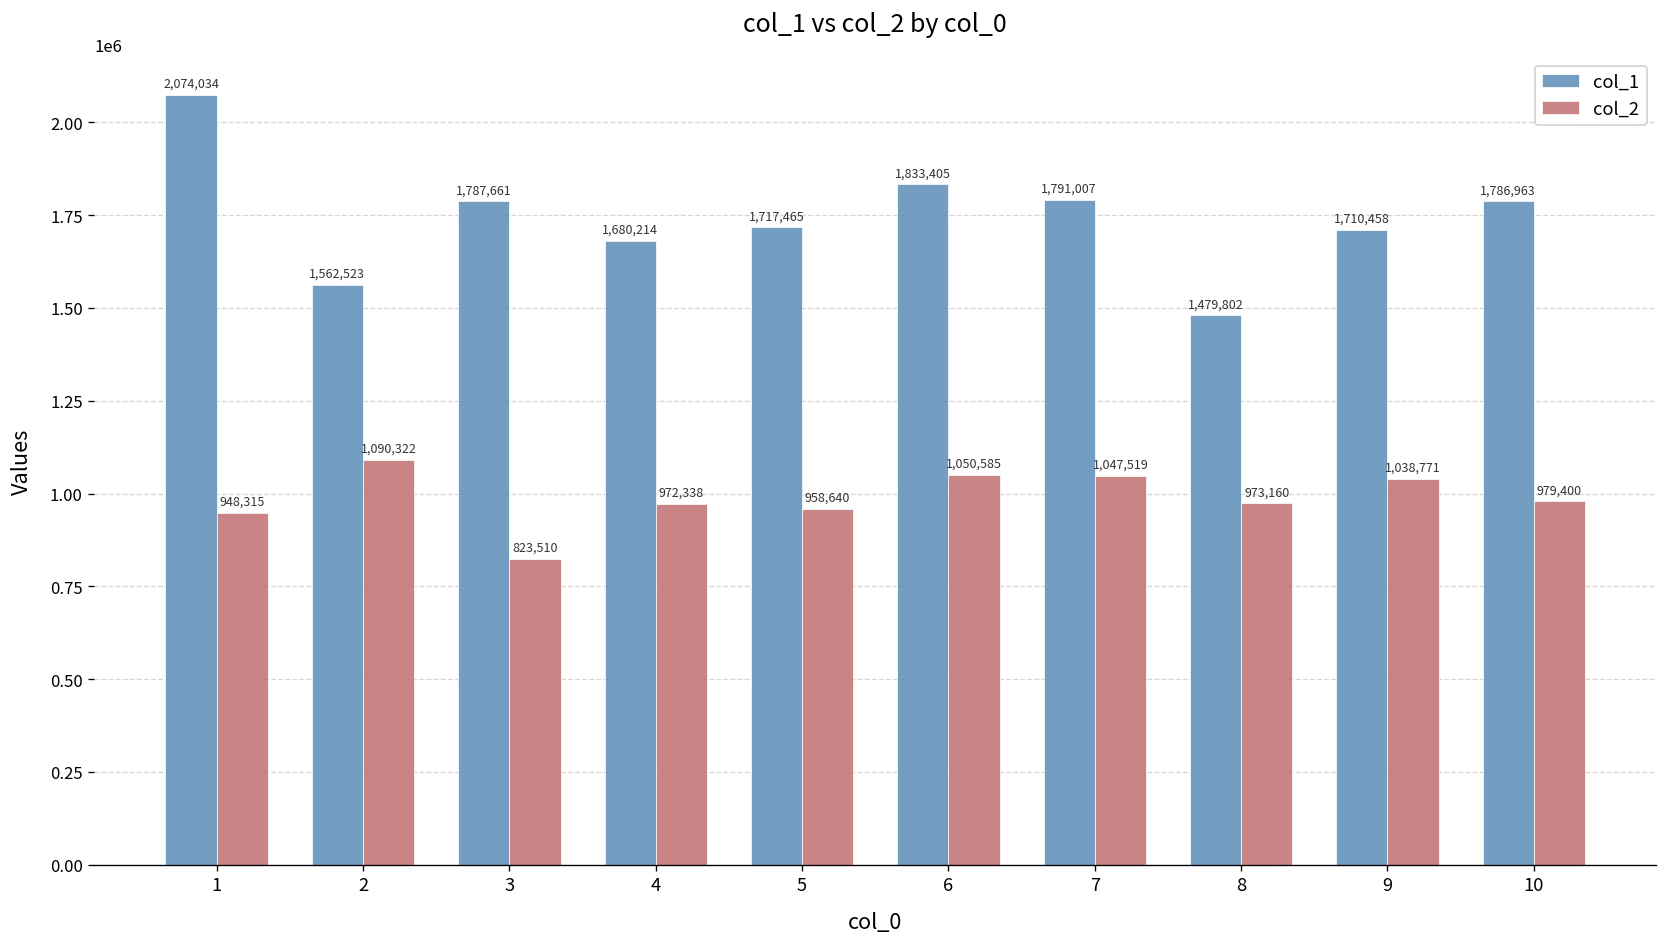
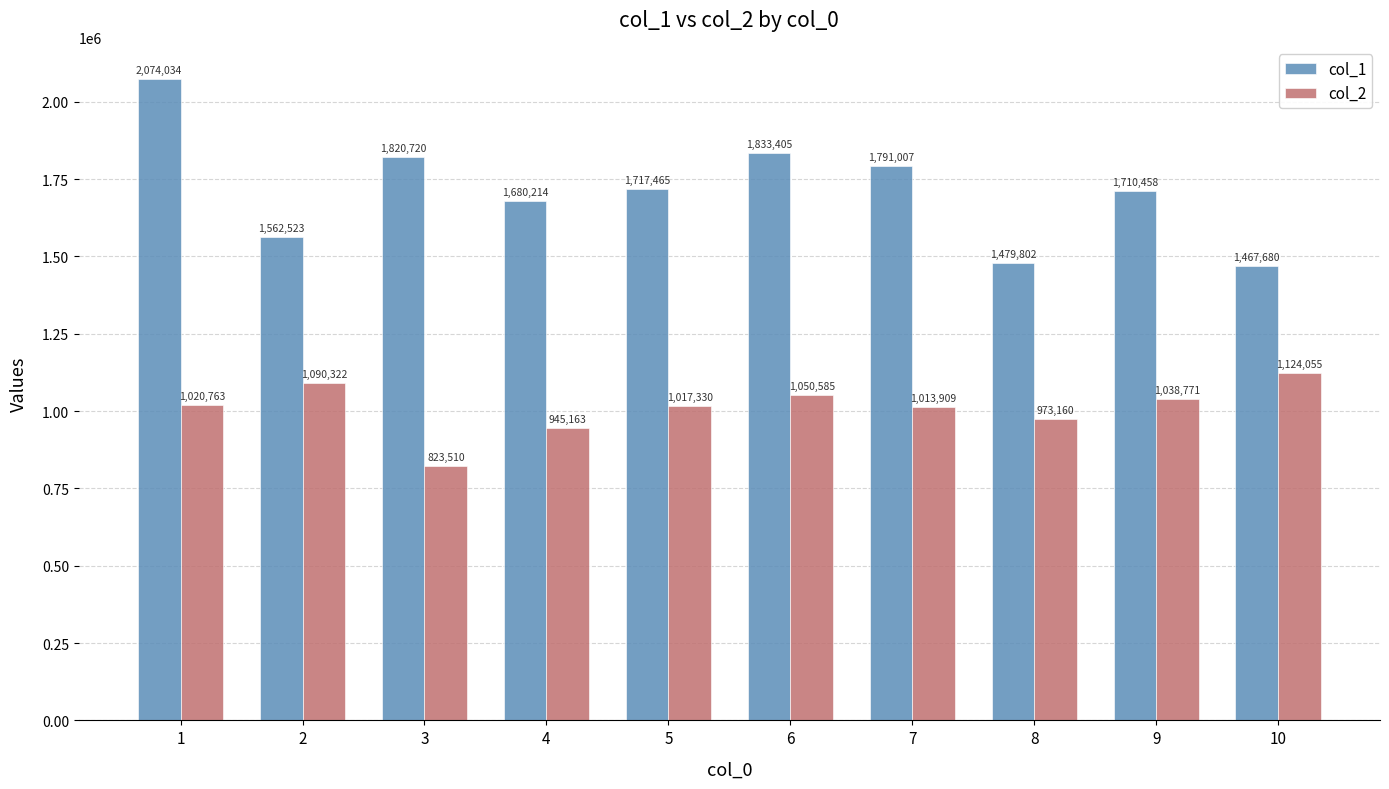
  {
    "col_1": {
      "1": "2,074,034",
      "2": "1,562,523",
-     "3": "1,787,661",
+     "3": "1,820,720",
      "4": "1,680,214",
      "5": "1,717,465",
      "6": "1,833,405",
      "7": "1,791,007",
      "8": "1,479,802",
      "9": "1,710,458",
-     "10": "1,786,963"
+     "10": "1,467,680"
    },
    "col_2": {
-     "1": "948,315",
+     "1": "1,020,763",
      "2": "1,090,322",
      "3": "823,510",
-     "4": "972,338",
-     "5": "958,640",
+     "4": "945,163",
+     "5": "1,017,330",
      "6": "1,050,585",
-     "7": "1,047,519",
+     "7": "1,013,909",
      "8": "973,160",
      "9": "1,038,771",
-     "10": "979,400"
+     "10": "1,124,055"
    }
  }
